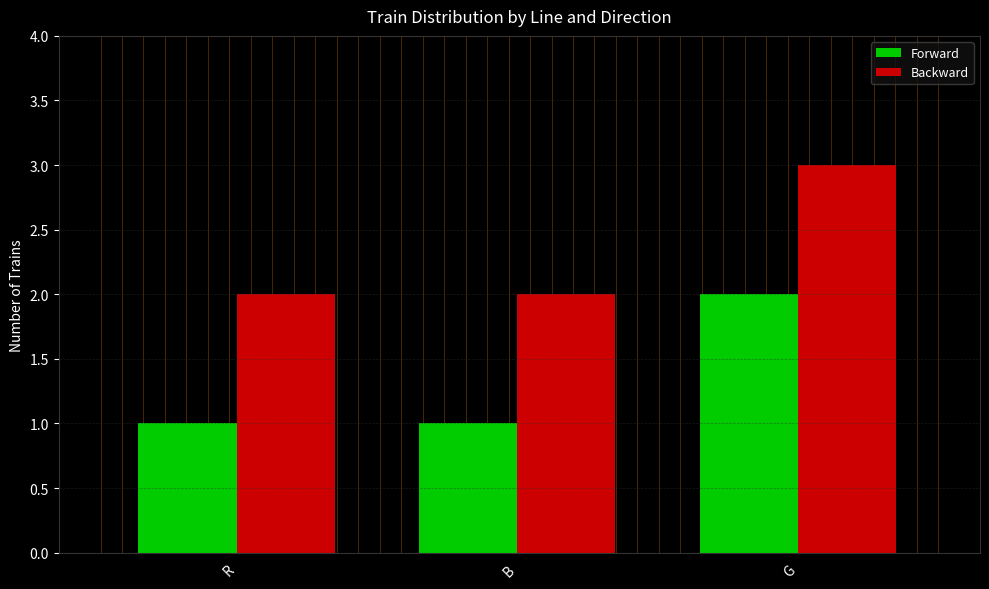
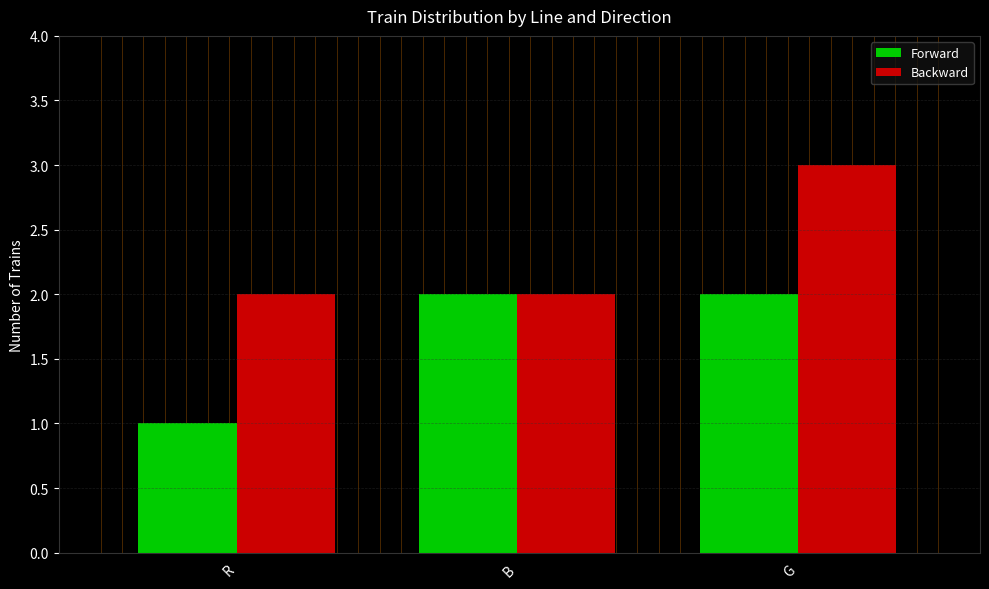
  {
    "Forward": {
      "R": 1,
-     "B": 1,
+     "B": 2,
      "G": 2
    },
    "Backward": {
      "R": 2,
      "B": 2,
      "G": 3
    }
  }
